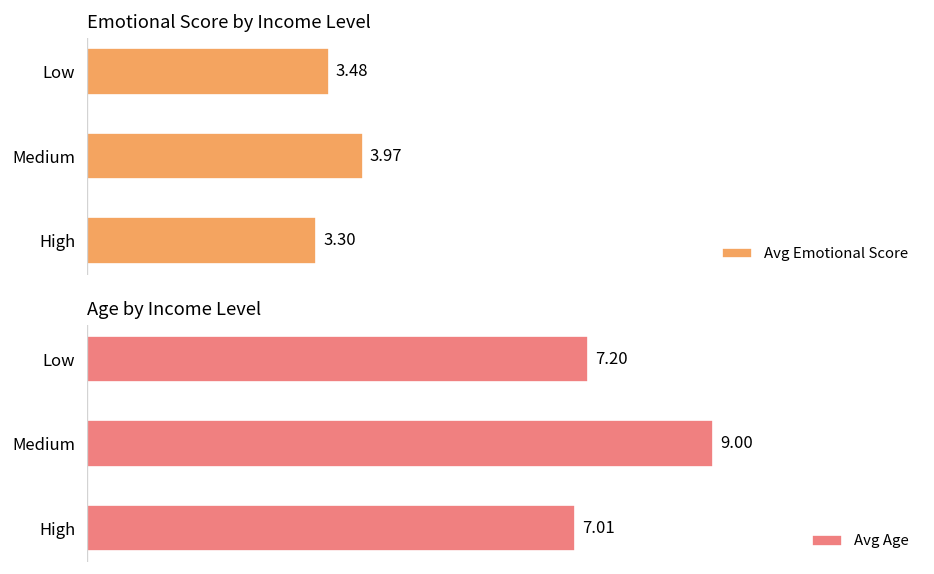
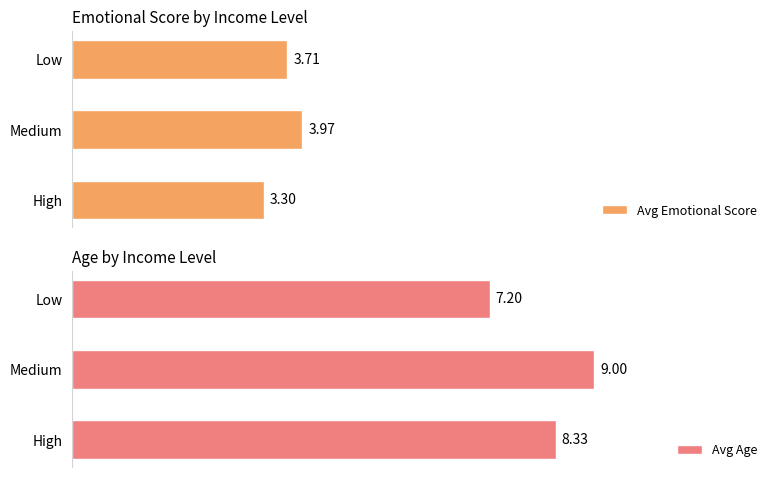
  {
    "Emotional Score by Income Level": {
-     "Low": 3.48,
+     "Low": 3.71,
      "Medium": 3.97,
      "High": 3.30
    },
    "Age by Income Level": {
      "Low": 7.20,
      "Medium": 9.00,
-     "High": 7.01
+     "High": 8.33
    }
  }
